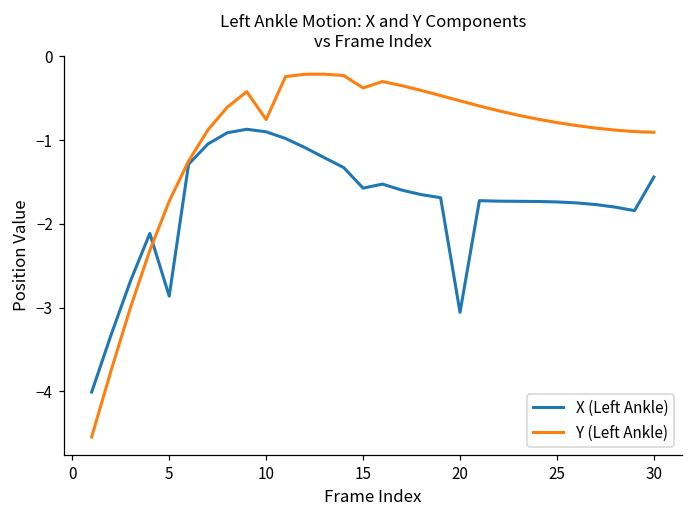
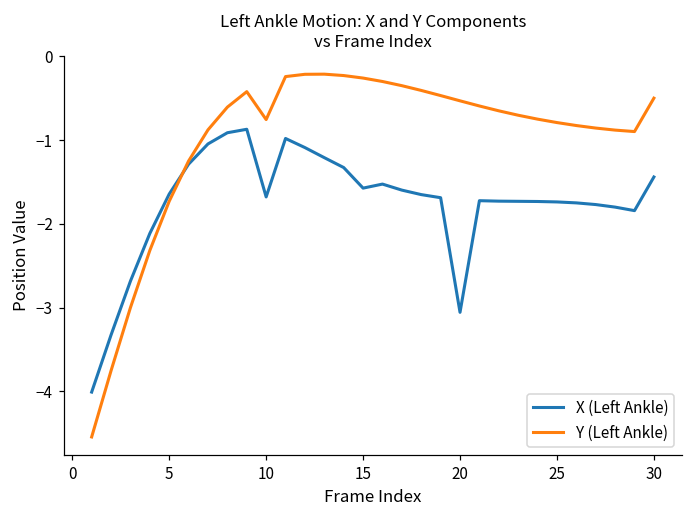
  {
    "X (Left Ankle)": {
-     "5": -2.9,
-     "10": -0.9,
+     "5": -1.6,
+     "10": -1.7,
      "15": -1.6,
      "20": -3.1,
      "25": -1.7,
      "30": -1.4
    },
    "Y (Left Ankle)": {
      "5": -1.7,
      "10": -0.8,
-     "15": -0.4,
+     "15": -0.3,
      "20": -0.5,
      "25": -0.8,
-     "30": -0.9
+     "30": -0.5
    }
  }
